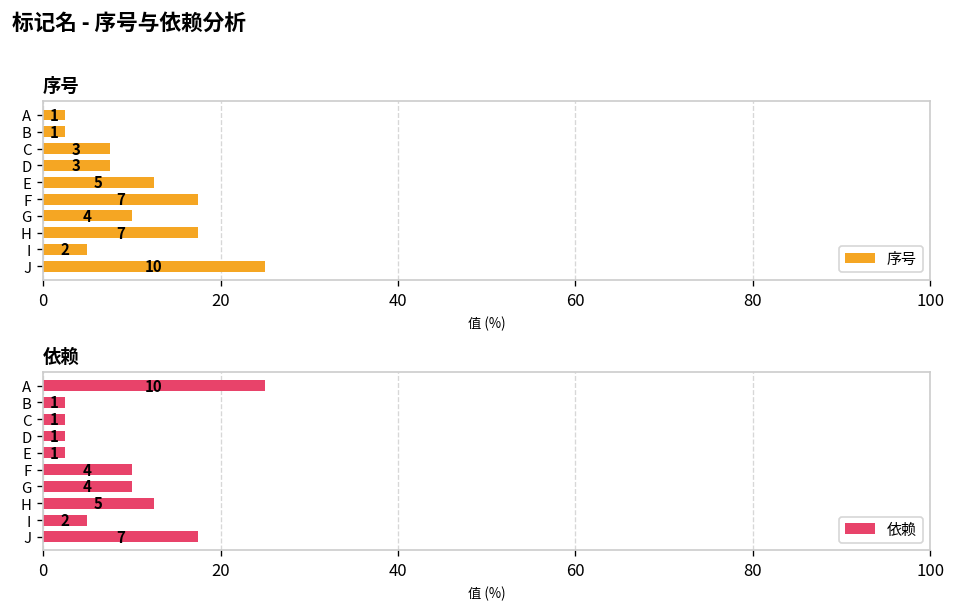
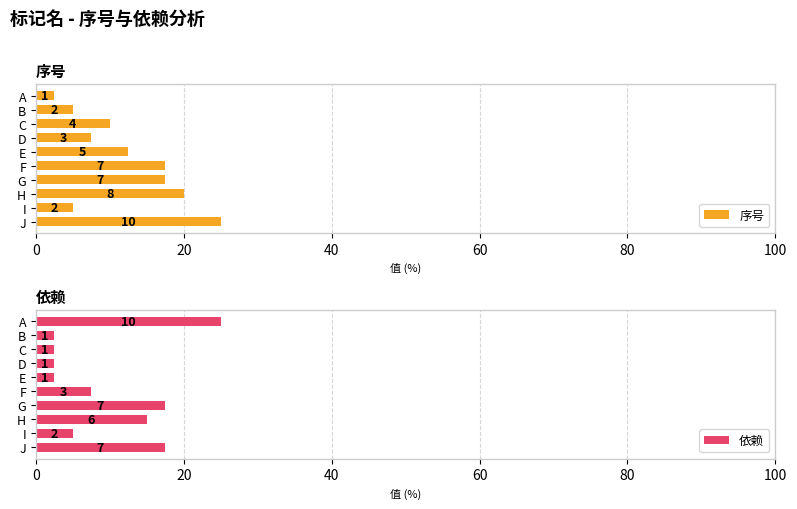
  {
    "序号": {
      "A": 2,
-     "B": 1,
-     "C": 3,
+     "B": 2,
+     "C": 4,
      "D": 7,
-     "G": 4,
-     "H": 7
+     "G": 7,
+     "H": 8
    },
    "依赖": {
      "E": 3,
-     "F": 4,
-     "G": 4,
-     "H": 5
+     "F": 3,
+     "G": 7,
+     "H": 6
    }
  }
